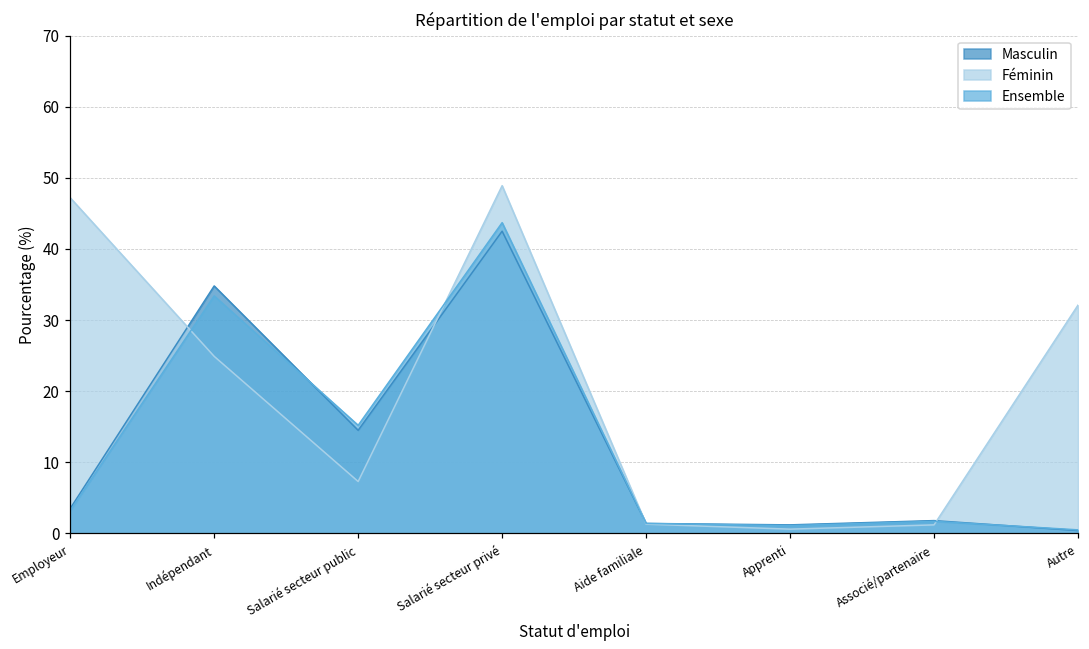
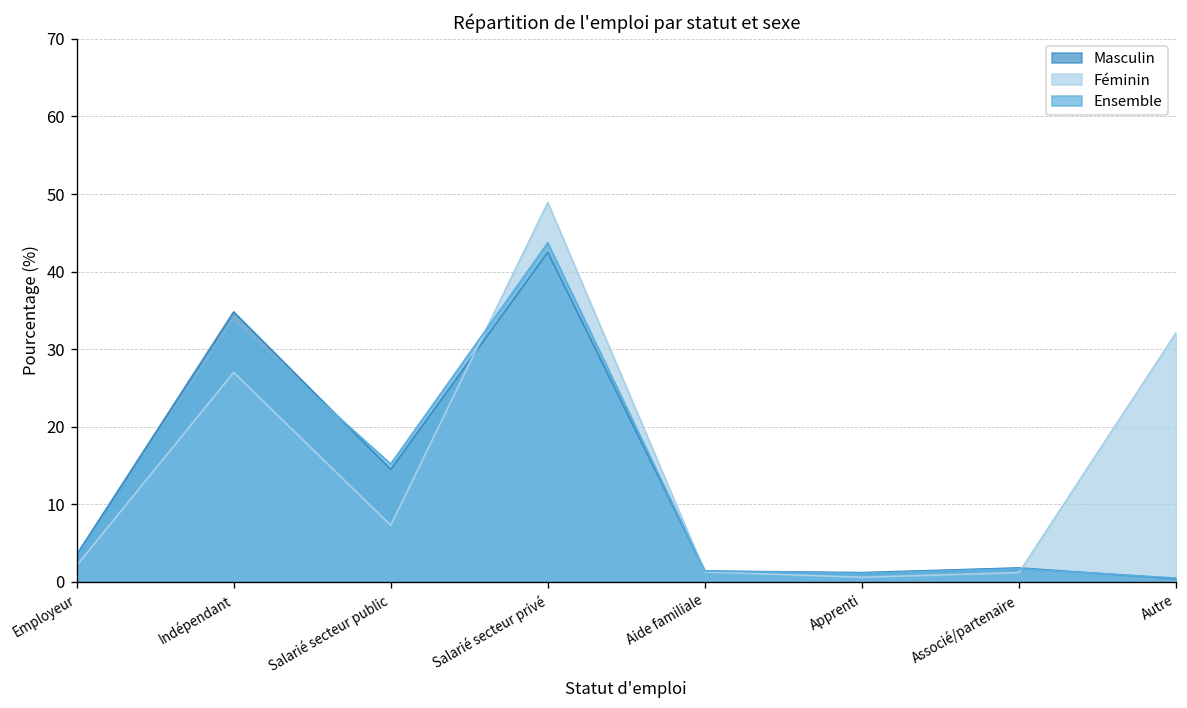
  {
    "Féminin": {
-     "Employeur": 47,
-     "Indépendant": 25,
+     "Employeur": 2,
+     "Indépendant": 27,
      "Salarié secteur public": 7,
      "Salarié secteur privé": 49,
      "Apprenti": 1,
      "Associé/partenaire": 1,
      "Autre": 32
    }
  }
